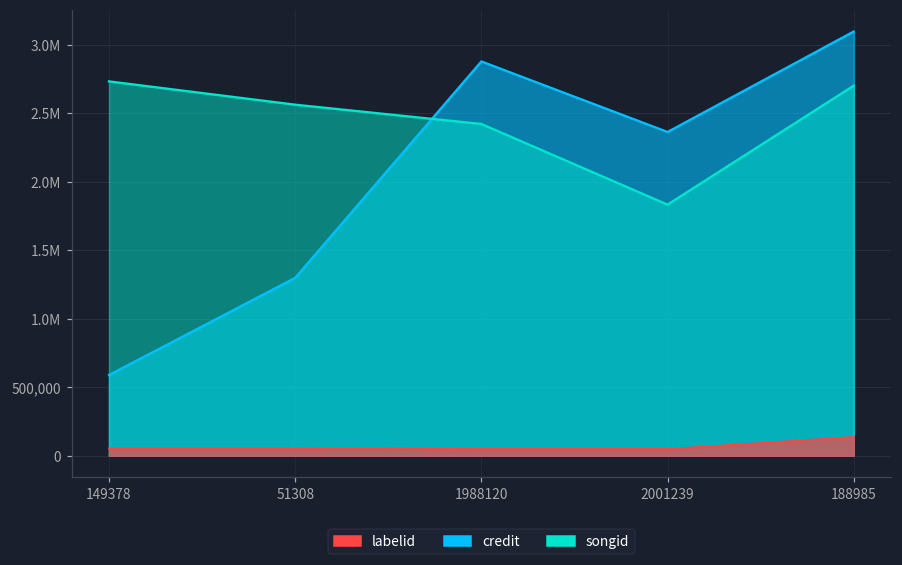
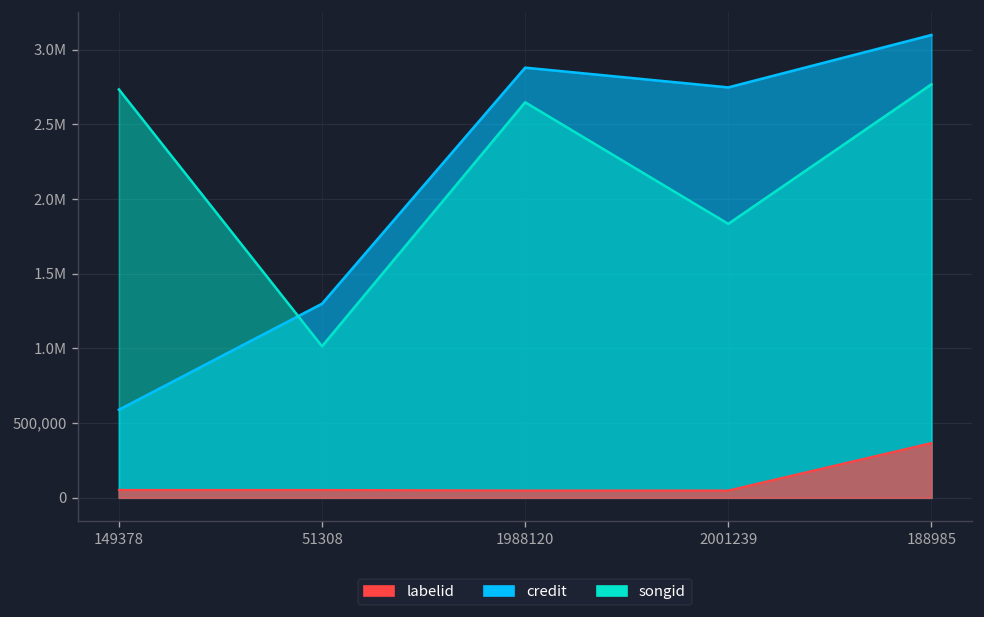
  {
    "credit": {
      "149378": "590,000",
      "51308": "1,300,000",
      "1988120": "2,880,000",
-     "2001239": "2,360,000",
+     "2001239": "2,750,000",
      "188985": "3,100,000"
    },
    "songid": {
      "149378": "2,730,000",
-     "51308": "2,560,000",
-     "1988120": "2,420,000",
+     "51308": "1,010,000",
+     "1988120": "2,650,000",
      "2001239": "1,830,000",
-     "188985": "2,700,000"
+     "188985": "2,770,000"
    },
    "labelid": {
      "149378": "50,000",
      "51308": "50,000",
      "1988120": "50,000",
      "2001239": "50,000",
-     "188985": "140,000"
+     "188985": "370,000"
    }
  }
